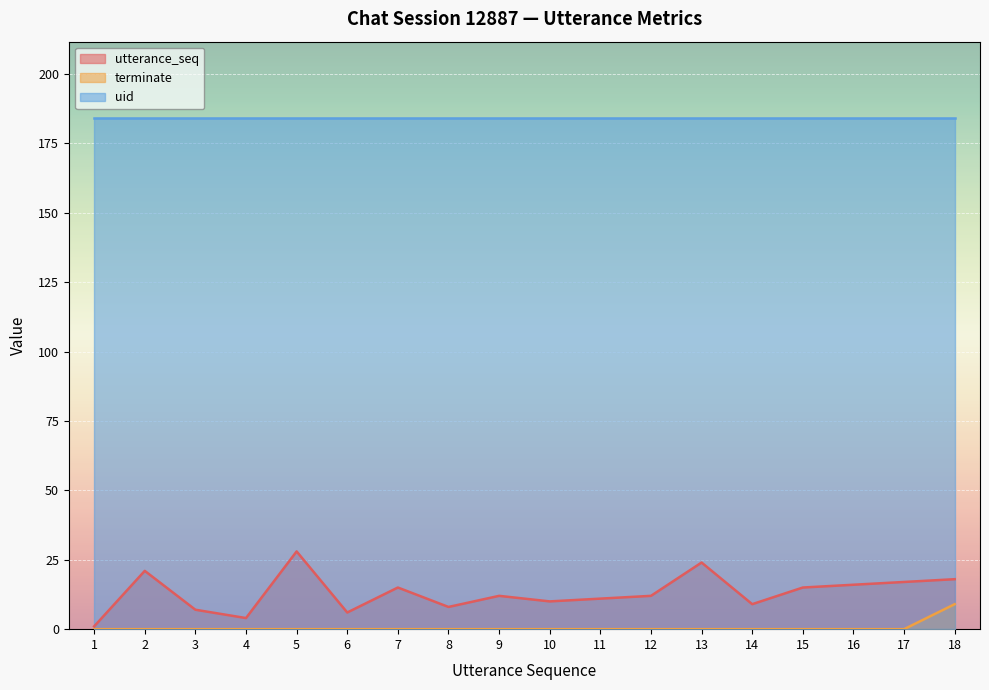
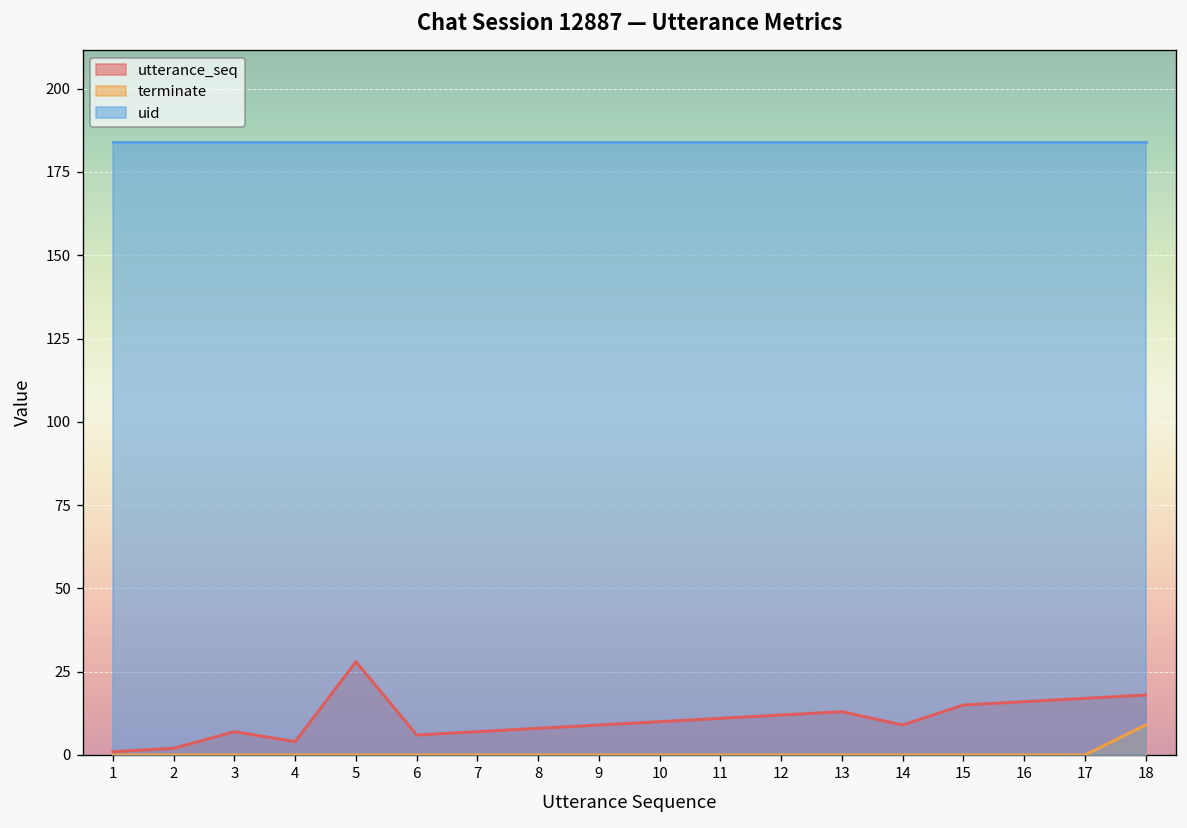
  {
    "utterance_seq": {
      "1": 1,
-     "2": 21,
+     "2": 2,
      "3": 7,
      "4": 4,
      "5": 28,
      "6": 6,
-     "7": 15,
+     "7": 7,
      "8": 8,
-     "9": 12,
+     "9": 9,
      "10": 10,
      "11": 11,
      "12": 12,
-     "13": 24,
+     "13": 13,
      "14": 9,
      "15": 15,
      "16": 16,
      "17": 17,
      "18": 18
    },
    "terminate": {
      "1": 0,
      "2": 0,
      "3": 0,
      "4": 0,
      "5": 0,
      "6": 0,
      "7": 0,
      "8": 0,
      "9": 0,
      "10": 0,
      "11": 0,
      "12": 0,
      "13": 0,
      "14": 0,
      "15": 0,
      "16": 0,
      "17": 0,
      "18": 9
    },
    "uid": {
      "1": 184,
      "2": 184,
      "3": 184,
      "4": 184,
      "5": 184,
      "6": 184,
      "7": 184,
      "8": 184,
      "9": 184,
      "10": 184,
      "11": 184,
      "12": 184,
      "13": 184,
      "14": 184,
      "15": 184,
      "16": 184,
      "17": 184,
      "18": 184
    }
  }
